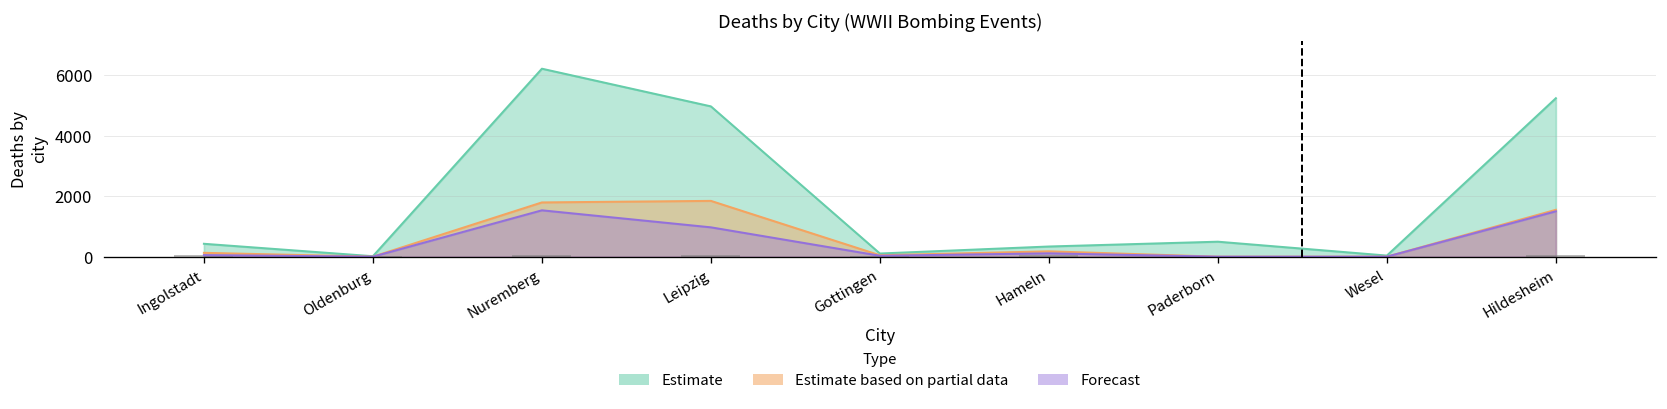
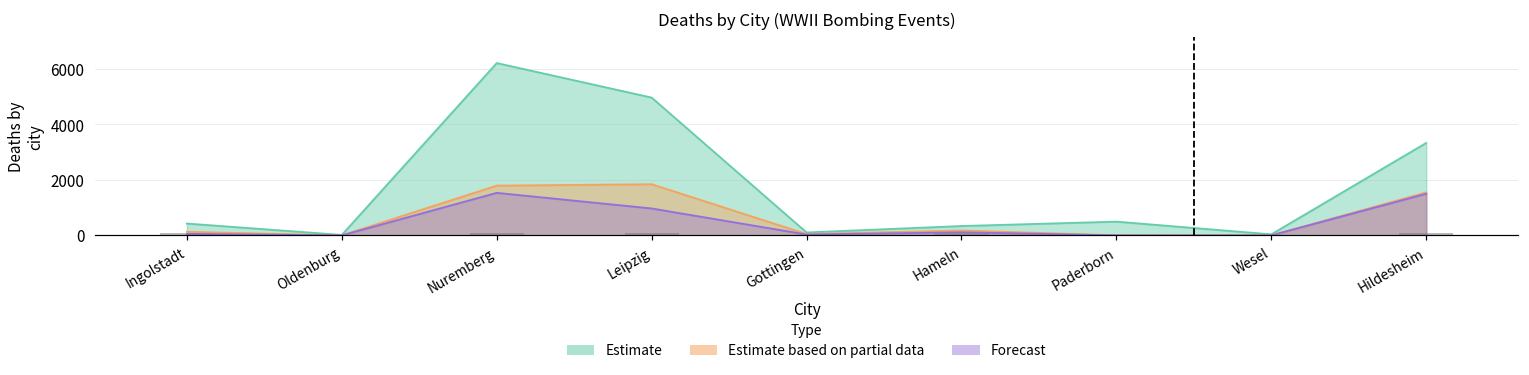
  {
    "Estimate": {
      "Ingolstadt": 400,
      "Nuremberg": 6200,
      "Leipzig": 5000,
      "Hameln": 300,
      "Paderborn": 500,
-     "Hildesheim": 5200
+     "Hildesheim": 3300
    },
    "Estimate based on partial data": {
      "Nuremberg": 1800,
      "Leipzig": 1800
    },
    "Forecast": {
      "Nuremberg": 1500,
      "Leipzig": 1000
    }
  }
